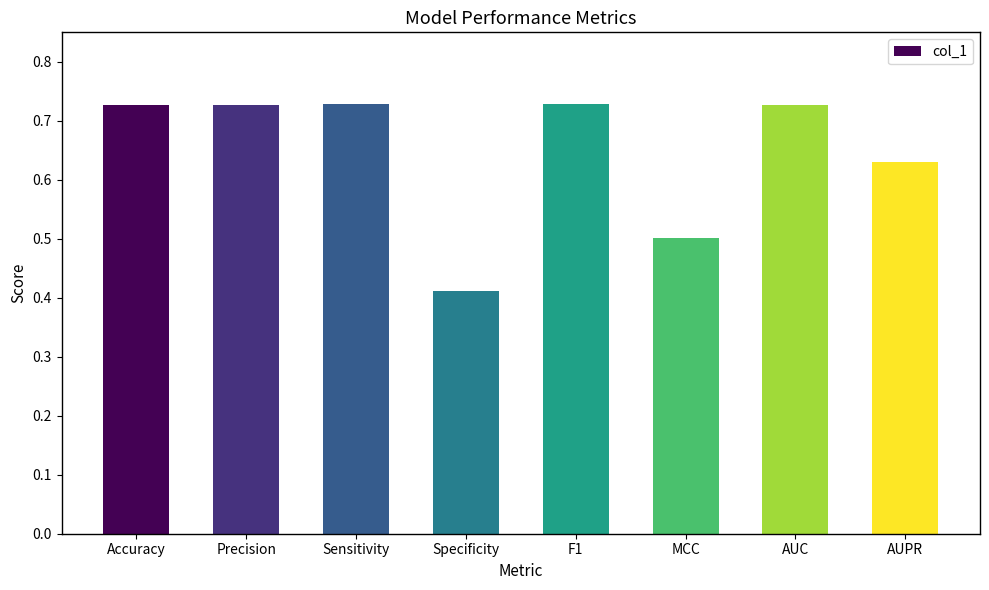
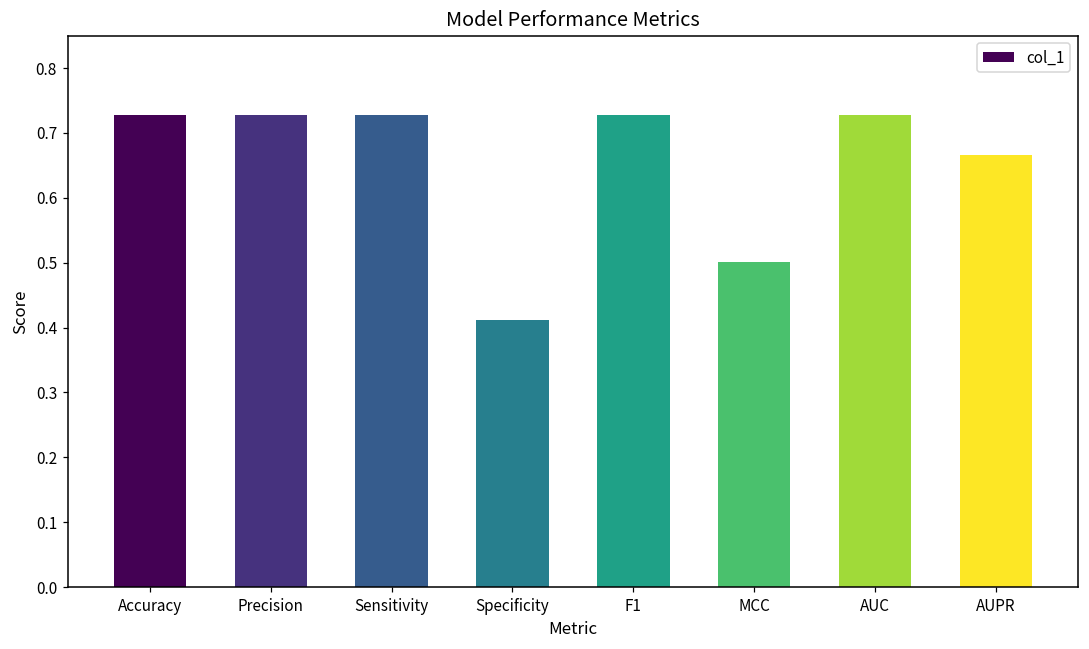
  {
    "Accuracy": 0.73,
    "Precision": 0.73,
    "Sensitivity": 0.73,
    "Specificity": 0.41,
    "F1": 0.73,
    "MCC": 0.50,
    "AUC": 0.73,
-   "AUPR": 0.63
+   "AUPR": 0.67
  }
